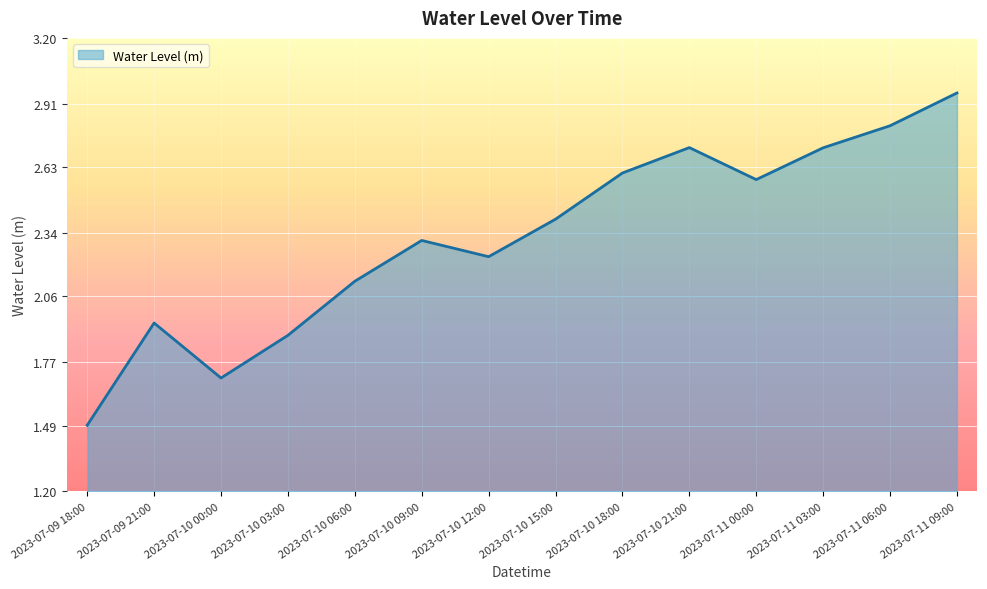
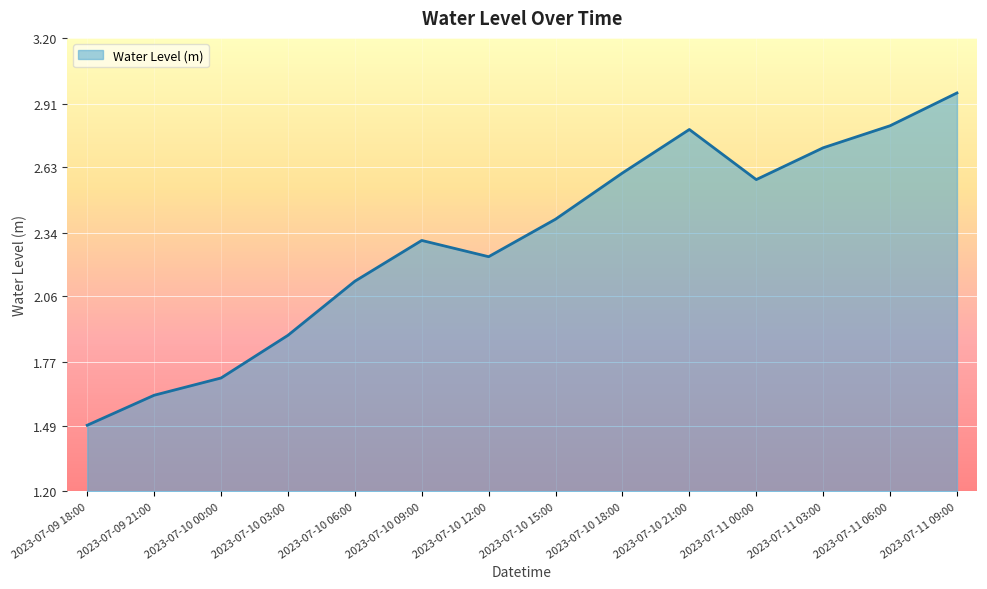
  {
    "2023-07-09 18:00": 1.49,
-   "2023-07-09 21:00": 1.94,
+   "2023-07-09 21:00": 1.62,
    "2023-07-10 00:00": 1.70,
    "2023-07-10 03:00": 1.89,
    "2023-07-10 06:00": 2.13,
    "2023-07-10 09:00": 2.31,
    "2023-07-10 12:00": 2.24,
    "2023-07-10 15:00": 2.40,
    "2023-07-10 18:00": 2.60,
-   "2023-07-10 21:00": 2.72,
+   "2023-07-10 21:00": 2.80,
    "2023-07-11 00:00": 2.58,
    "2023-07-11 03:00": 2.72,
    "2023-07-11 06:00": 2.81,
    "2023-07-11 09:00": 2.96
  }
